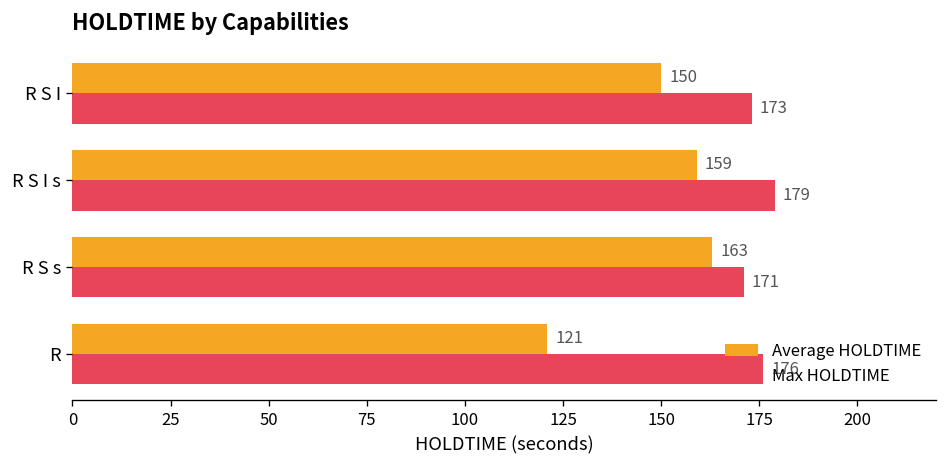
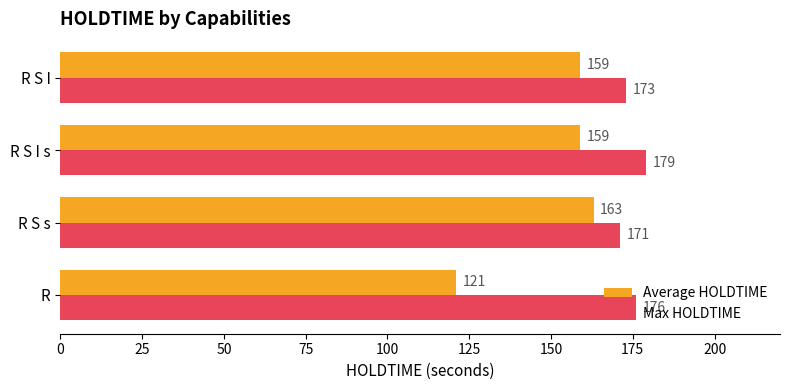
  {
    "Average HOLDTIME": {
-     "R S I": 150,
+     "R S I": 159,
      "R S I s": 159,
      "R S s": 163,
      "R": 121
    },
    "Max HOLDTIME": {
      "R S I": 173,
      "R S I s": 179,
      "R S s": 171,
      "R": 176
    }
  }
